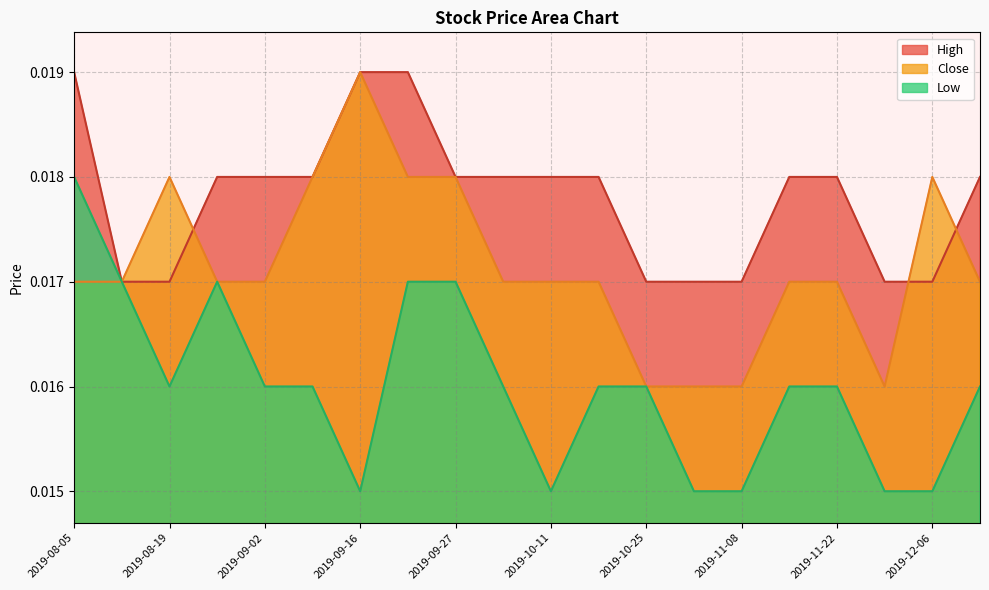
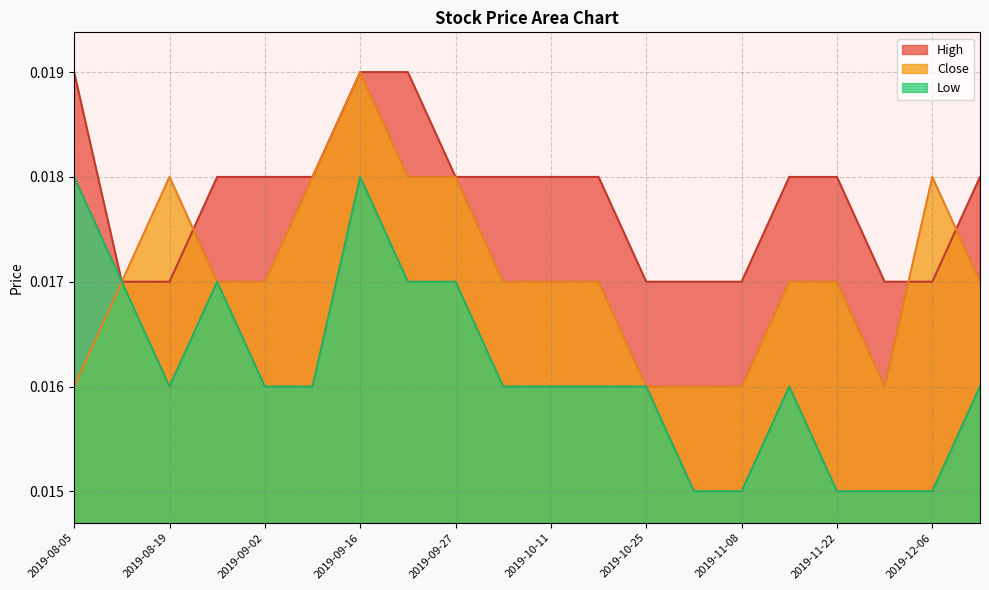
  {
    "High": {
      "2019-08-05": 0.019,
      "2019-08-19": 0.017,
      "2019-09-02": 0.018,
      "2019-10-11": 0.018,
      "2019-10-25": 0.017,
      "2019-11-08": 0.017,
      "2019-11-22": 0.018,
      "2019-12-06": 0.017
    },
    "Close": {
-     "2019-08-05": 0.017,
+     "2019-08-05": 0.016,
      "2019-08-19": 0.018,
      "2019-09-02": 0.017,
      "2019-10-11": 0.017,
      "2019-11-08": 0.016,
      "2019-11-22": 0.017,
      "2019-12-06": 0.018
    },
    "Low": {
      "2019-08-05": 0.018,
      "2019-08-19": 0.016,
      "2019-09-02": 0.016,
-     "2019-09-16": 0.015,
+     "2019-09-16": 0.018,
      "2019-09-27": 0.017,
-     "2019-10-11": 0.015,
+     "2019-10-11": 0.016,
      "2019-11-08": 0.015,
-     "2019-11-22": 0.016,
+     "2019-11-22": 0.015,
      "2019-12-06": 0.015
    }
  }
